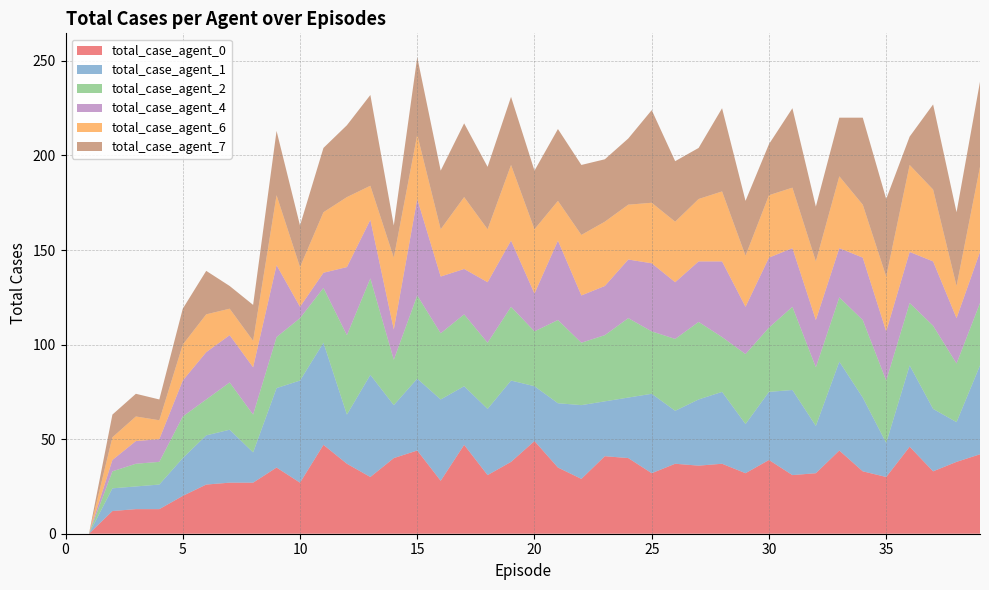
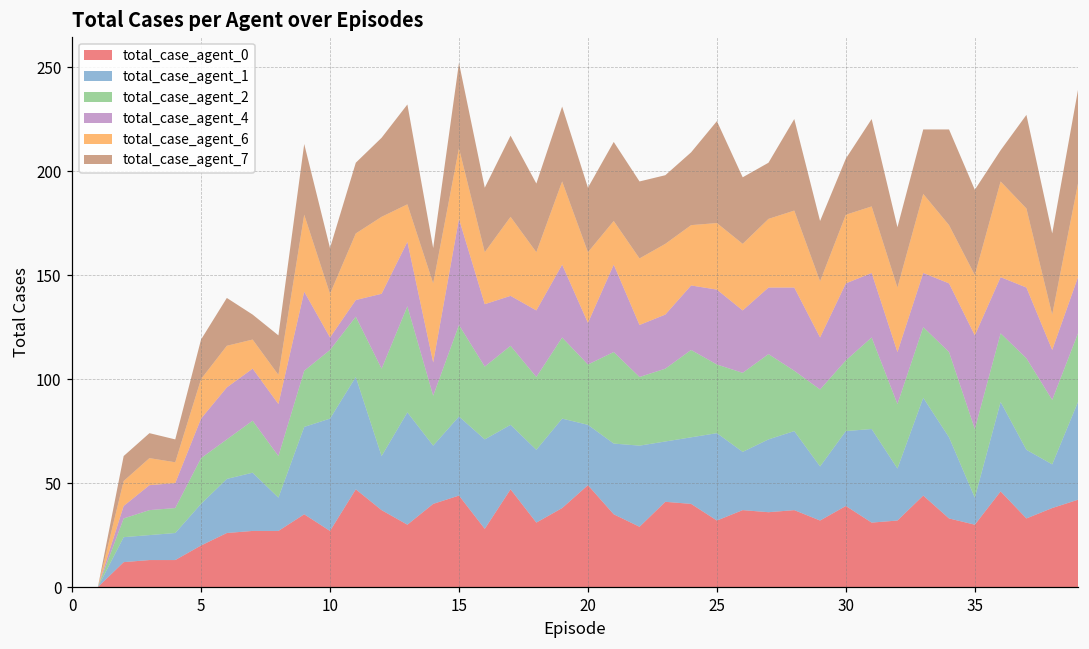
  {
    "total_case_agent_0": {
      "5": 20,
      "10": 27,
      "15": 44,
      "20": 49,
      "25": 32,
      "30": 39,
      "35": 30
    },
    "total_case_agent_1": {
      "5": 20,
      "10": 54,
      "15": 38,
      "20": 29,
      "25": 42,
      "30": 36,
-     "35": 18
+     "35": 13
    },
    "total_case_agent_2": {
      "5": 22,
      "10": 33,
      "15": 44,
      "20": 29,
      "25": 33,
      "30": 34,
      "35": 33
    },
    "total_case_agent_4": {
      "5": 19,
      "10": 6,
      "15": 51,
      "20": 20,
      "25": 36,
      "30": 37,
-     "35": 26
+     "35": 45
    },
    "total_case_agent_6": {
      "5": 19,
      "10": 21,
      "15": 34,
      "20": 34,
      "25": 32,
      "30": 33,
      "35": 29
    },
    "total_case_agent_7": {
      "5": 19,
      "10": 22,
      "15": 41,
      "20": 31,
      "25": 49,
      "30": 27,
      "35": 41
    }
  }
